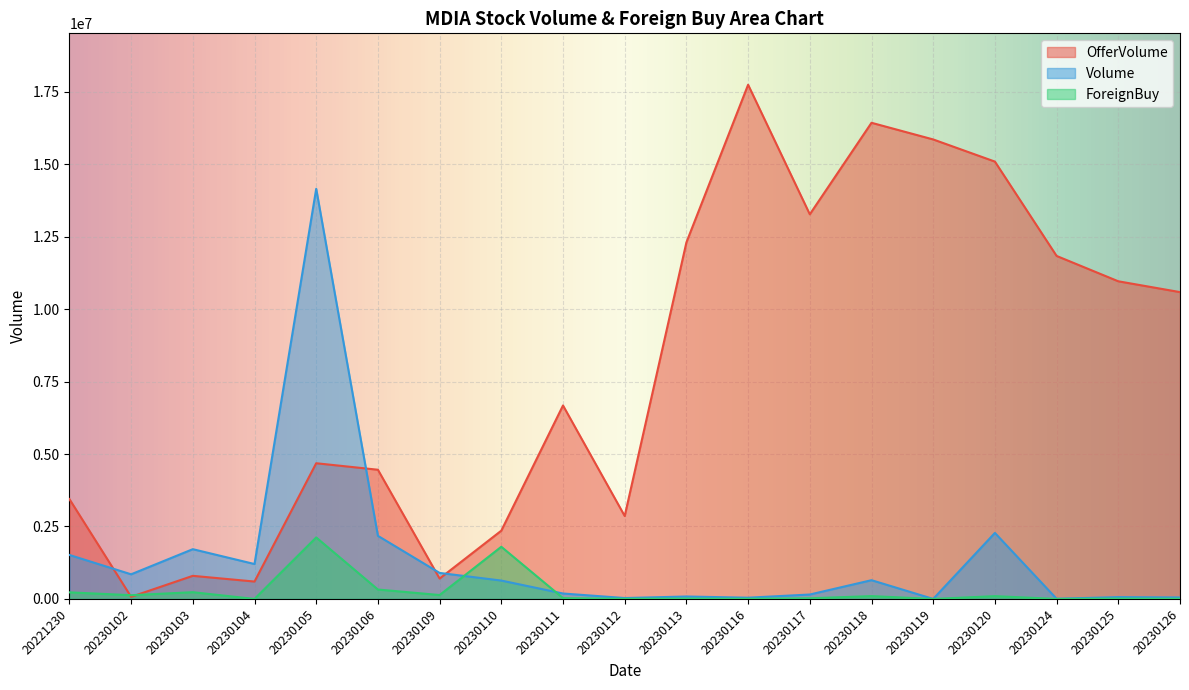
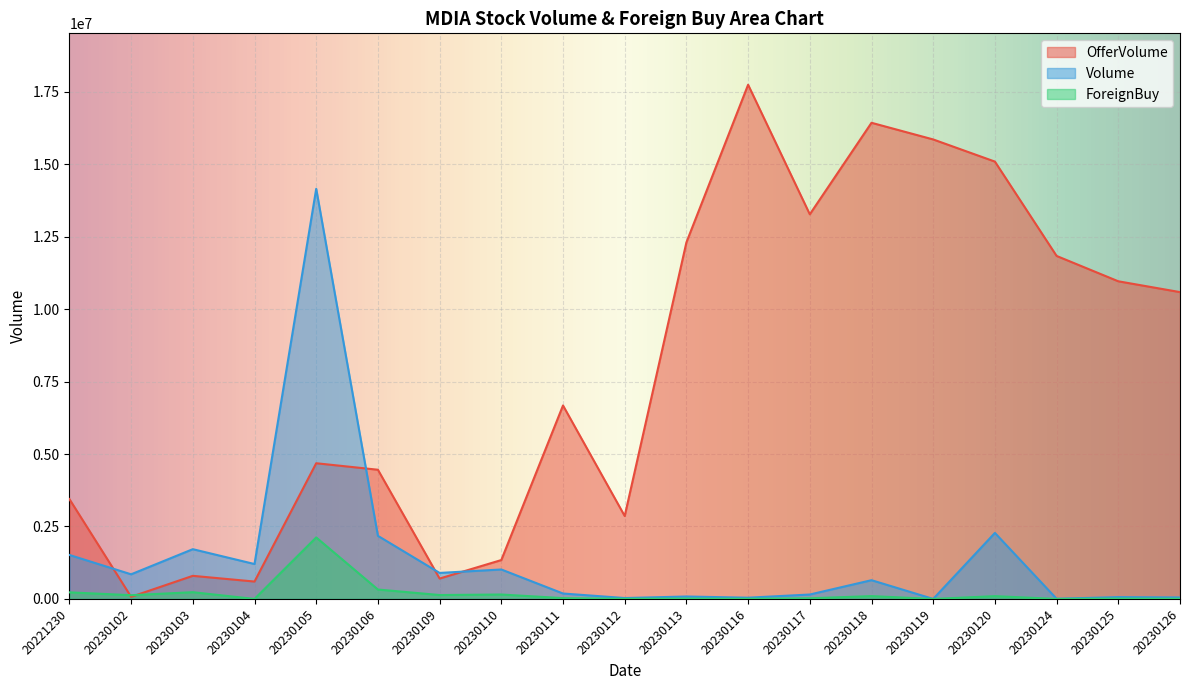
  {
    "OfferVolume": {
      "20221230": 3400000,
      "20230103": 800000,
      "20230104": 600000,
      "20230105": 4700000,
      "20230106": 4500000,
      "20230109": 700000,
-     "20230110": 2400000,
+     "20230110": 1300000,
      "20230111": 6700000,
      "20230112": 2900000,
      "20230113": 12300000,
      "20230116": 17700000,
      "20230117": 13300000,
      "20230118": 16400000,
      "20230119": 15900000,
      "20230120": 15100000,
      "20230124": 11800000,
      "20230125": 11000000,
      "20230126": 10600000
    },
    "Volume": {
      "20221230": 1500000,
      "20230102": 800000,
      "20230103": 1700000,
      "20230104": 1200000,
      "20230105": 14200000,
      "20230106": 2200000,
      "20230109": 900000,
-     "20230110": 600000,
+     "20230110": 1000000,
      "20230111": 200000,
      "20230117": 200000,
      "20230118": 600000,
      "20230120": 2300000
    },
    "ForeignBuy": {
      "20221230": 200000,
      "20230103": 200000,
      "20230104": 0,
      "20230105": 2100000,
      "20230106": 300000,
      "20230109": 100000,
-     "20230110": 1800000,
+     "20230110": 200000,
      "20230111": 0,
      "20230117": 0,
      "20230118": 100000,
      "20230120": 100000
    }
  }
